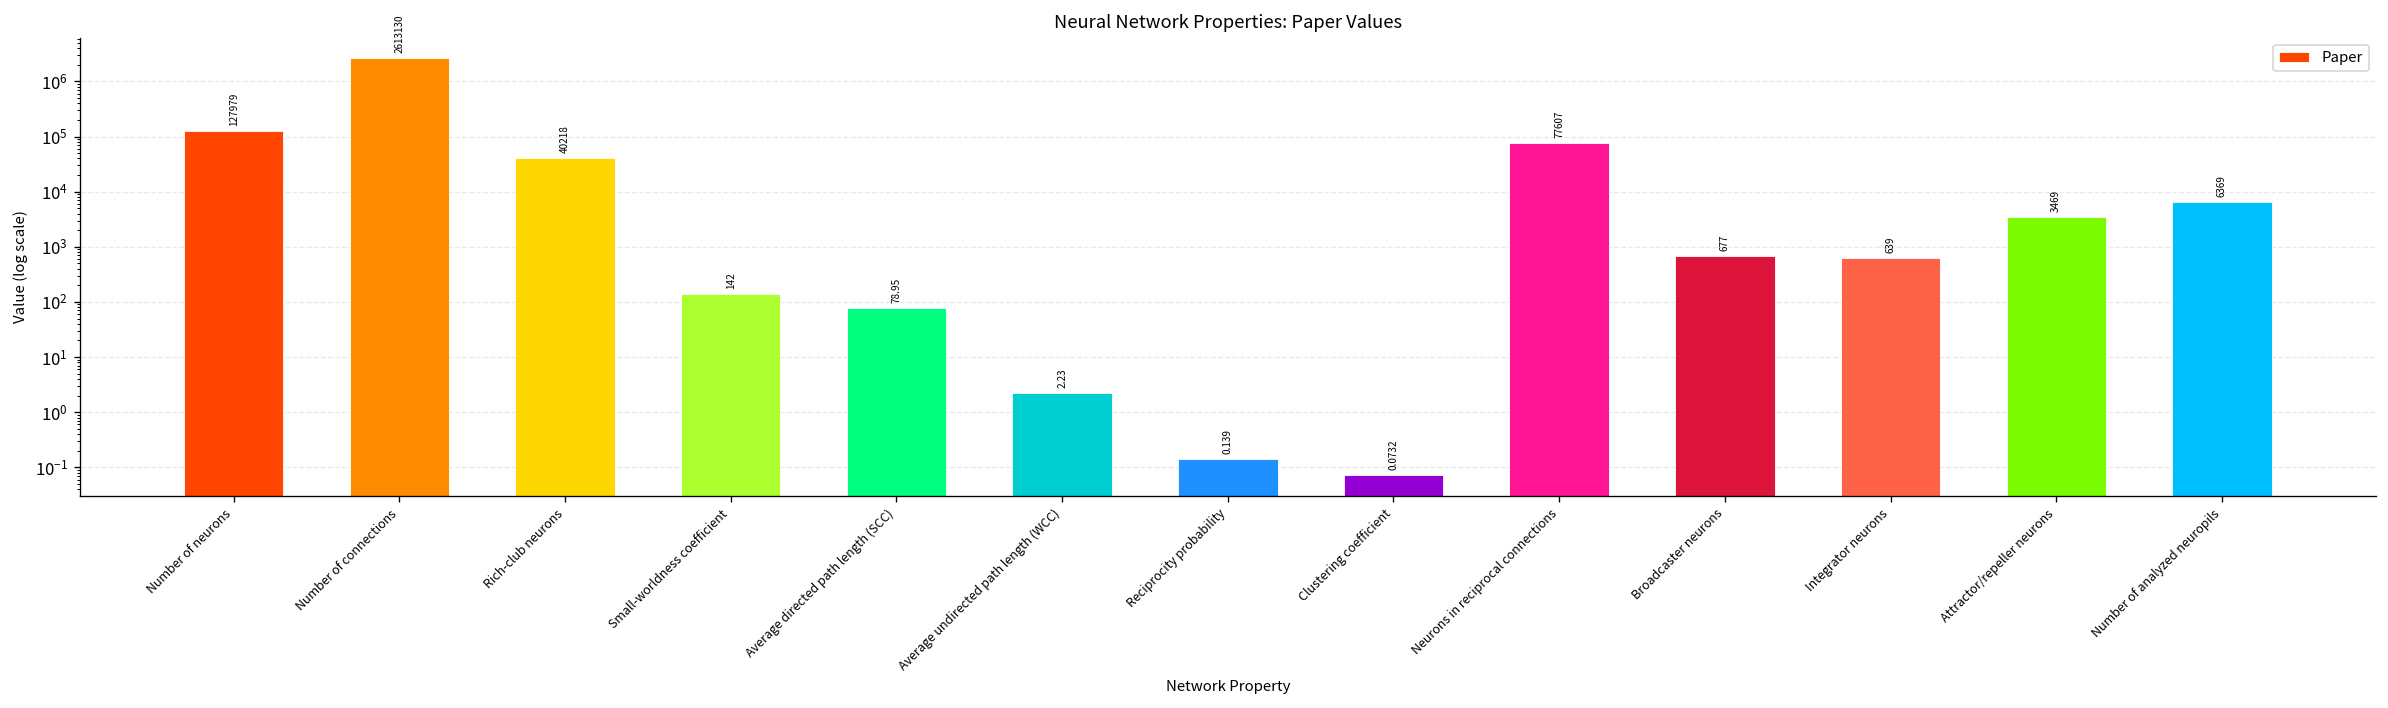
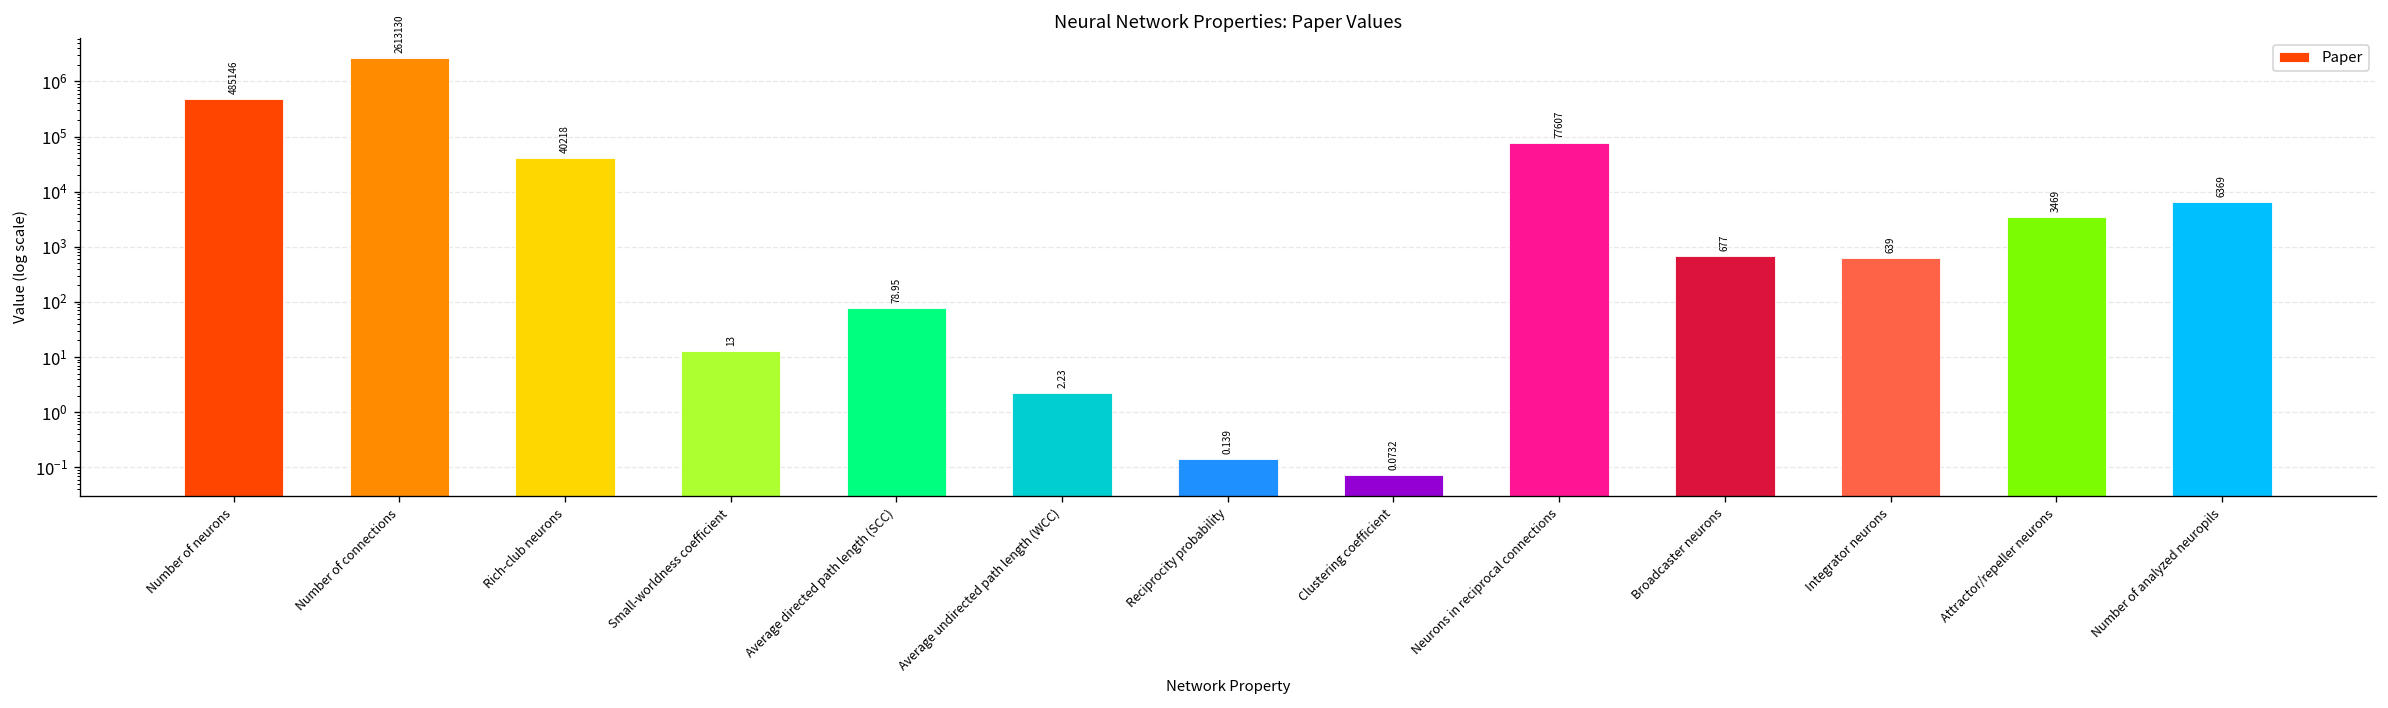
  {
-   "Number of neurons": 127979,
+   "Number of neurons": 485146,
    "Number of connections": 2613130,
    "Rich-club neurons": 40218,
-   "Small-worldness coefficient": 142,
+   "Small-worldness coefficient": 13,
    "Average directed path length (SCC)": 78.95,
    "Average undirected path length (WCC)": 2.23,
    "Reciprocity probability": 0.139,
    "Clustering coefficient": 0.0732,
    "Neurons in reciprocal connections": 77607,
    "Broadcaster neurons": 677,
    "Integrator neurons": 639,
    "Attractor/repeller neurons": 3469,
    "Number of analyzed neuropils": 6369
  }
